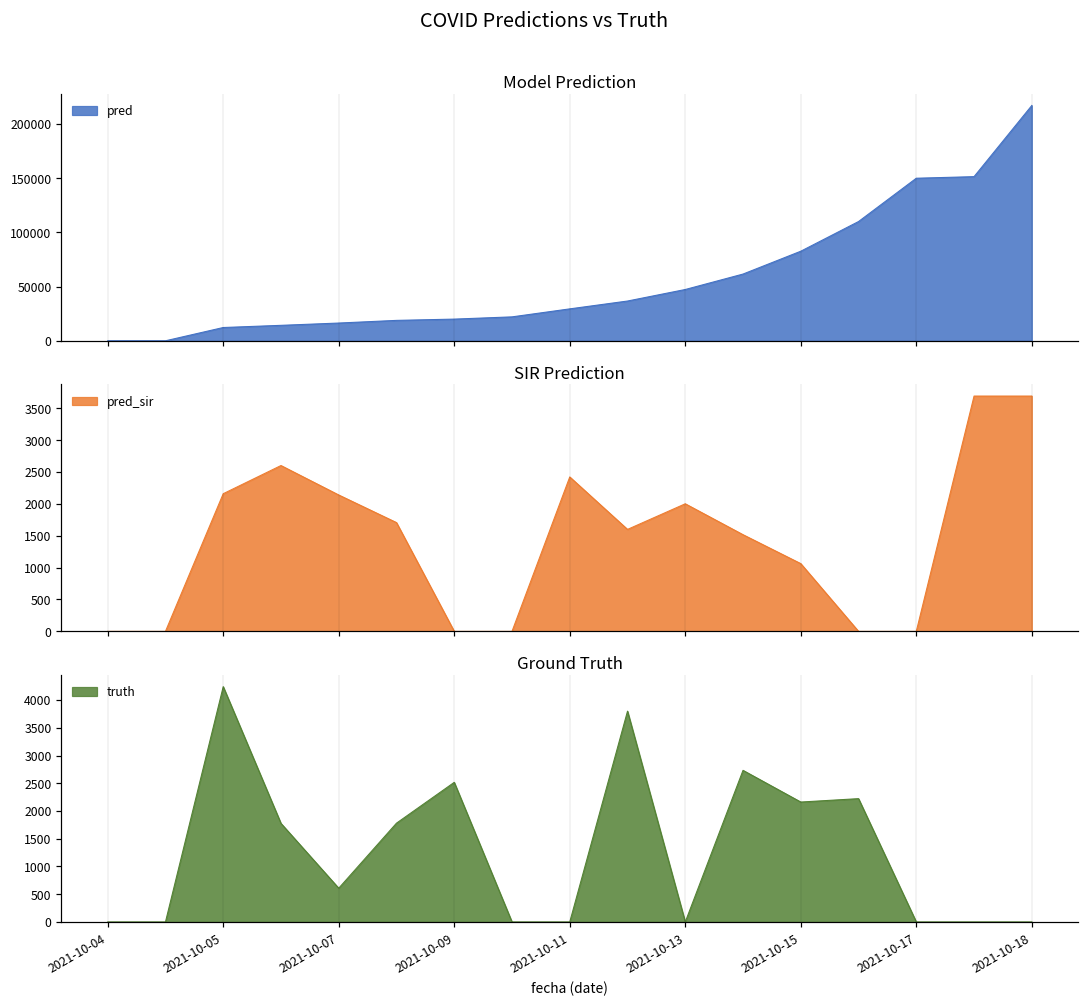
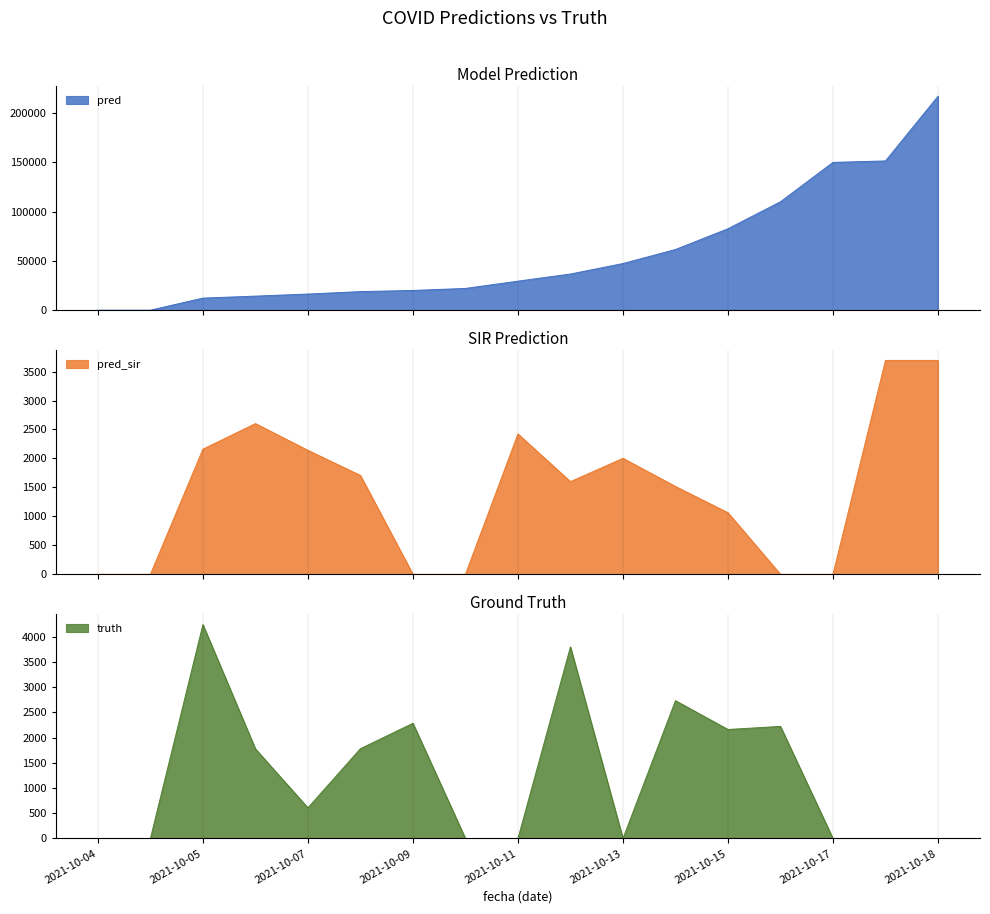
  {
    "Ground Truth": {
      "2021-10-05": 4200,
      "2021-10-07": 600,
-     "2021-10-09": 2500,
+     "2021-10-09": 2300,
      "2021-10-11": 0,
      "2021-10-13": 0,
      "2021-10-15": 2200,
      "2021-10-17": 0
    }
  }
